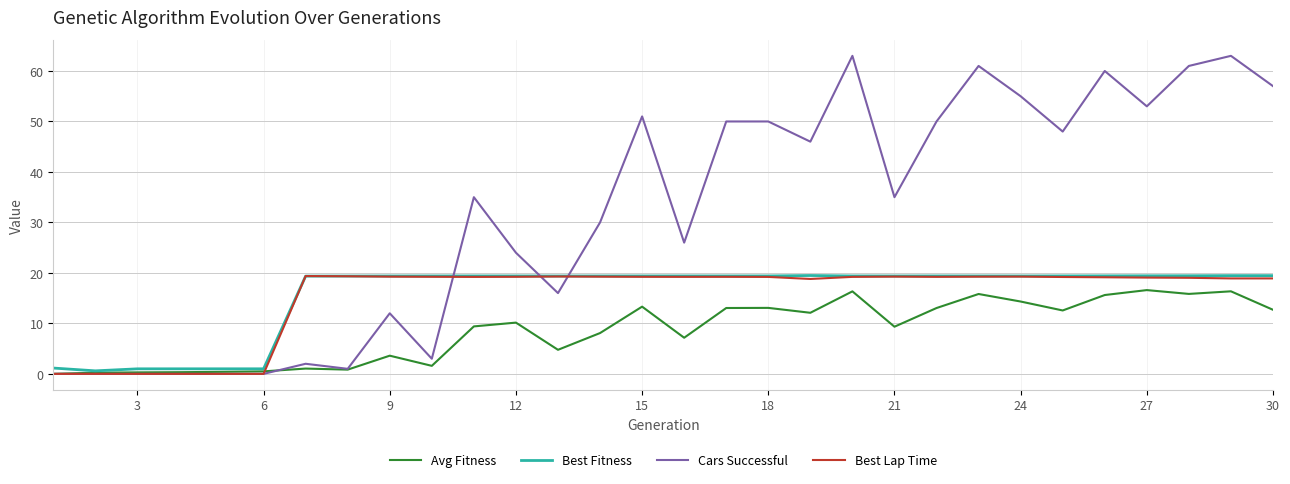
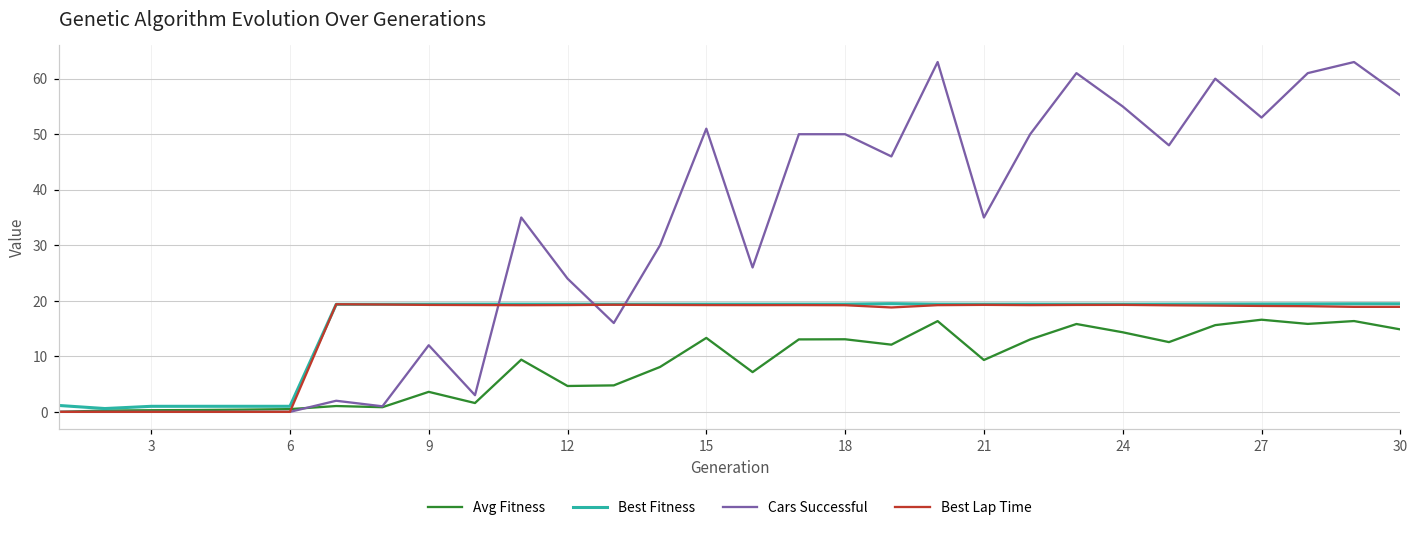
  {
    "Avg Fitness": {
      "9": 4,
-     "12": 10,
+     "12": 5,
      "15": 13,
      "18": 13,
      "21": 9,
      "24": 14,
      "27": 17,
-     "30": 13
+     "30": 15
    },
    "Best Fitness": {
      "3": 1,
      "6": 1,
      "30": 19
    },
    "Cars Successful": {
      "9": 12,
      "12": 24,
      "15": 51,
      "18": 50,
      "21": 35,
      "24": 55,
      "27": 53,
      "30": 57
    },
    "Best Lap Time": {
      "30": 19
    }
  }
